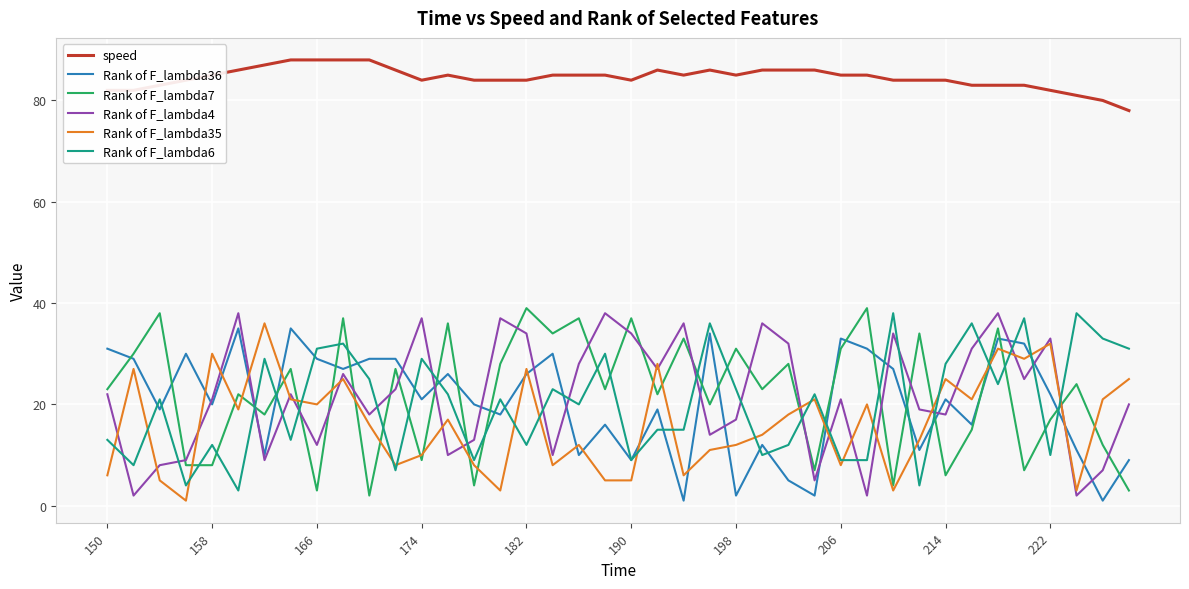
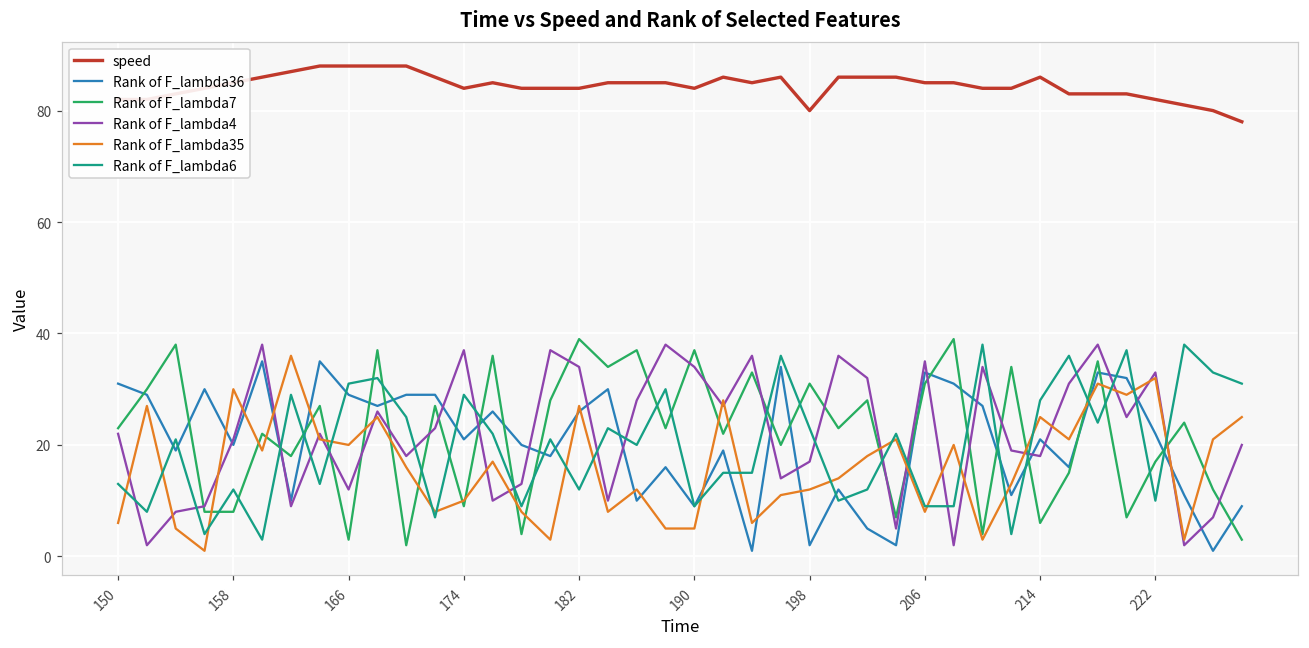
  {
    "speed": {
      "166": 88,
      "174": 84,
      "182": 84,
      "190": 84,
-     "198": 85,
+     "198": 80,
      "206": 85,
-     "214": 84,
+     "214": 86,
      "222": 82
    },
    "Rank of F_lambda36": {
      "150": 31,
      "158": 20,
      "166": 29,
      "174": 21,
      "182": 26,
      "198": 2,
      "206": 33,
      "214": 21,
      "222": 22
    },
    "Rank of F_lambda4": {
      "150": 22,
      "158": 21,
      "166": 12,
      "174": 37,
      "182": 34,
      "190": 34,
      "198": 17,
-     "206": 21,
+     "206": 35,
      "214": 18,
      "222": 33
    },
    "Rank of F_lambda35": {
      "150": 6,
      "158": 30,
      "166": 20,
      "174": 10,
      "182": 27,
      "190": 5,
      "198": 12,
      "206": 8,
      "214": 25,
      "222": 32
    }
  }
